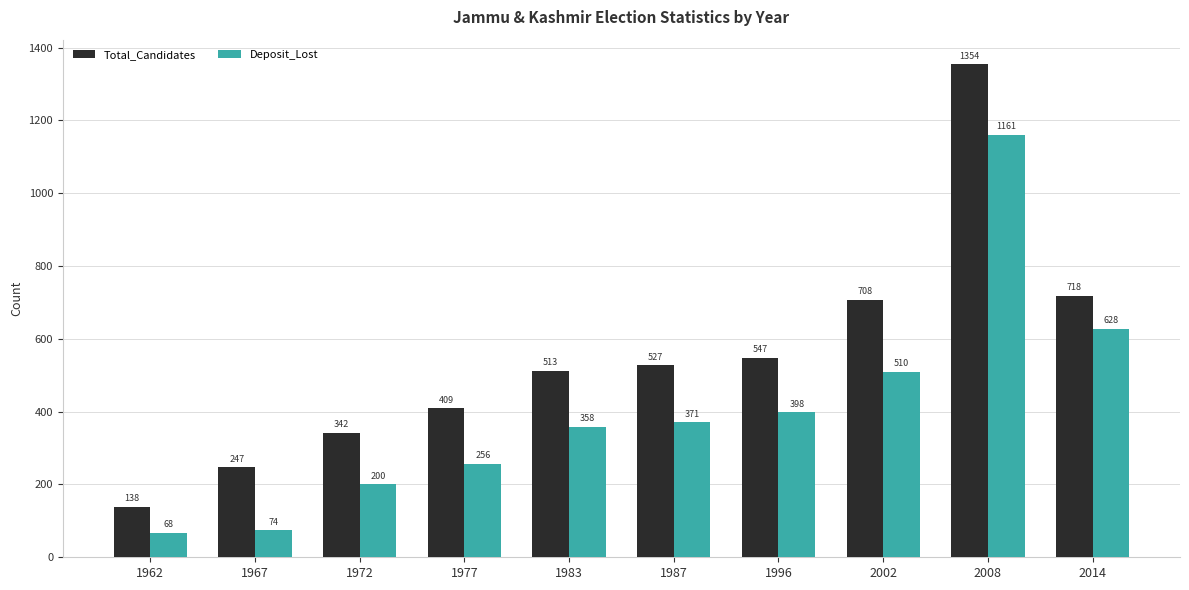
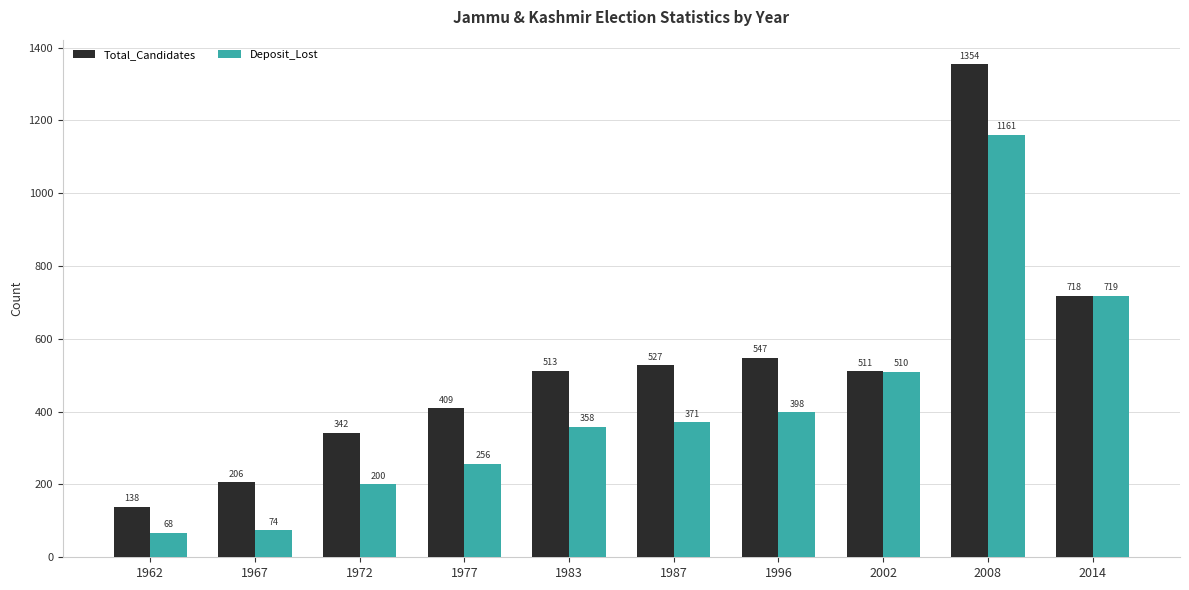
  {
    "Total_Candidates": {
      "1962": 138,
-     "1967": 247,
+     "1967": 206,
      "1972": 342,
      "1977": 409,
      "1983": 513,
      "1987": 527,
      "1996": 547,
-     "2002": 708,
+     "2002": 511,
      "2008": 1354,
      "2014": 718
    },
    "Deposit_Lost": {
      "1962": 68,
      "1967": 74,
      "1972": 200,
      "1977": 256,
      "1983": 358,
      "1987": 371,
      "1996": 398,
      "2002": 510,
      "2008": 1161,
-     "2014": 628
+     "2014": 719
    }
  }
